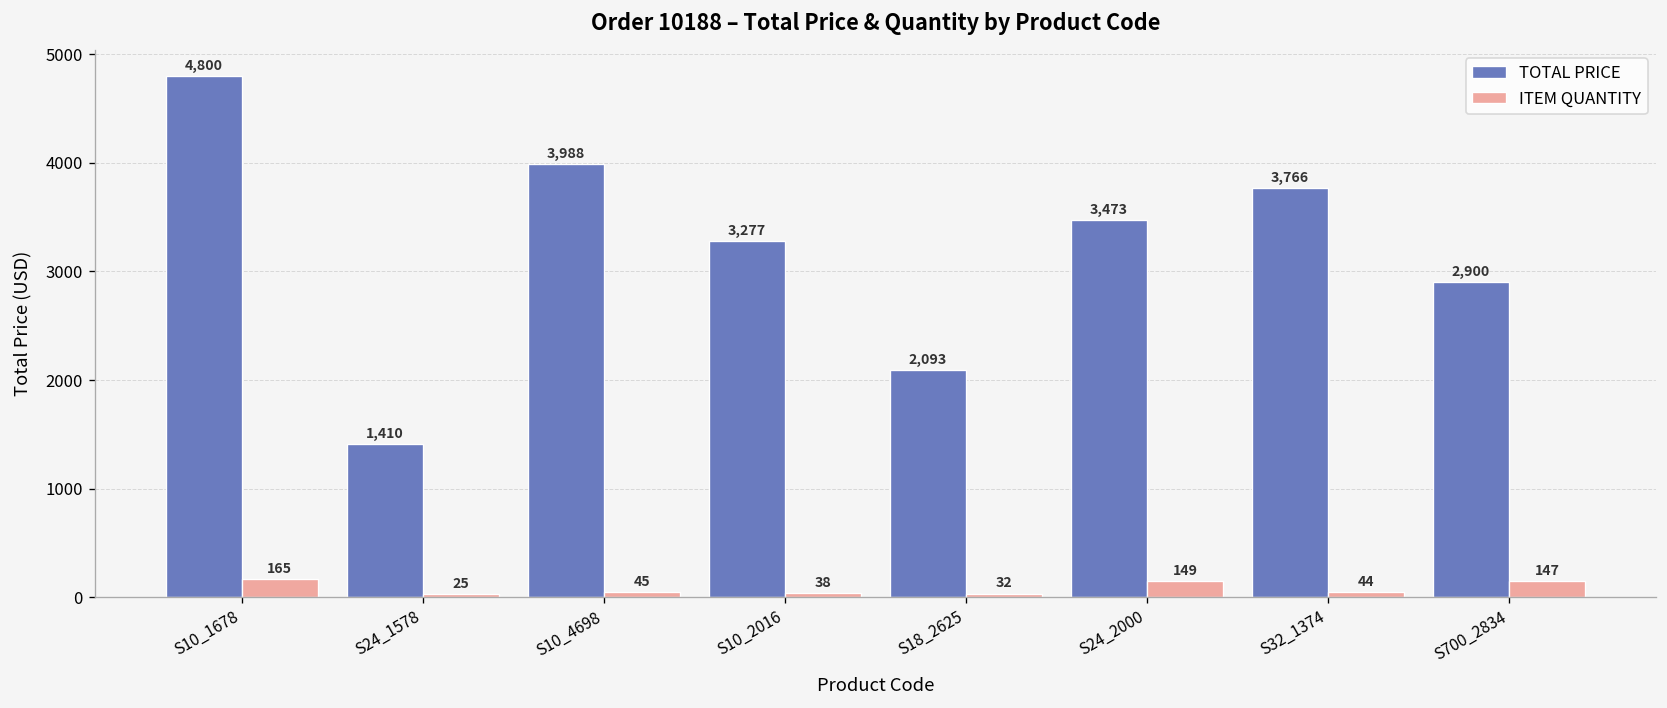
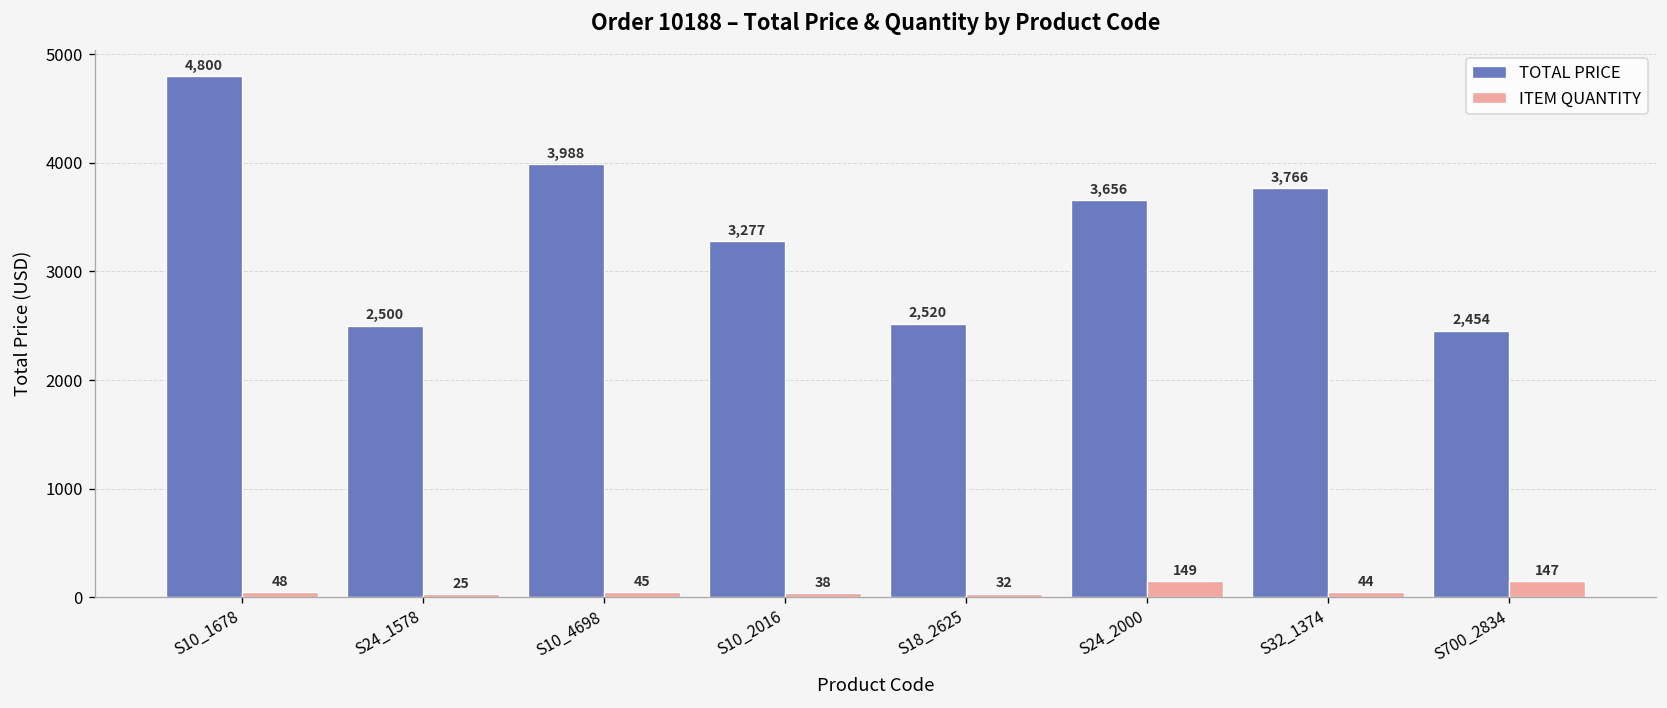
  {
    "TOTAL PRICE": {
      "S10_1678": "4,800",
-     "S24_1578": "1,410",
+     "S24_1578": "2,500",
      "S10_4698": "3,988",
      "S10_2016": "3,277",
-     "S18_2625": "2,093",
-     "S24_2000": "3,473",
+     "S18_2625": "2,520",
+     "S24_2000": "3,656",
      "S32_1374": "3,766",
-     "S700_2834": "2,900"
+     "S700_2834": "2,454"
    },
    "ITEM QUANTITY": {
-     "S10_1678": "165",
+     "S10_1678": "48",
      "S24_1578": "25",
      "S10_4698": "45",
      "S10_2016": "38",
      "S18_2625": "32",
      "S24_2000": "149",
      "S32_1374": "44",
      "S700_2834": "147"
    }
  }
